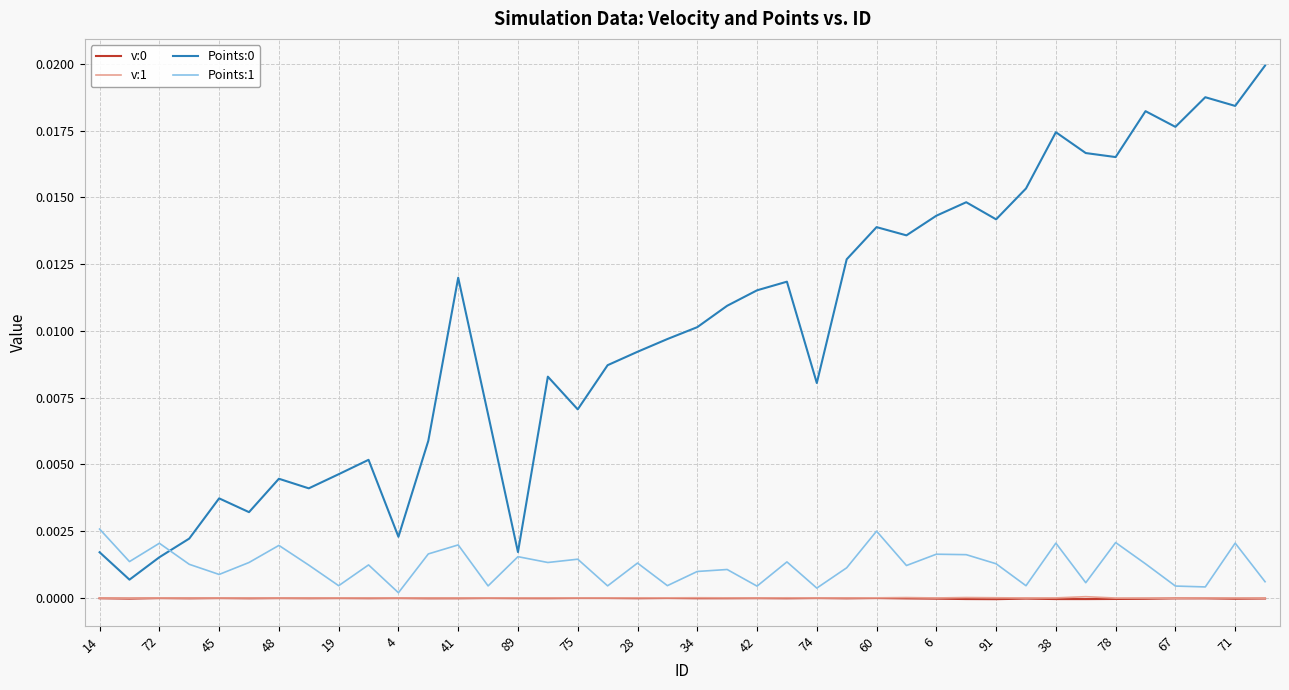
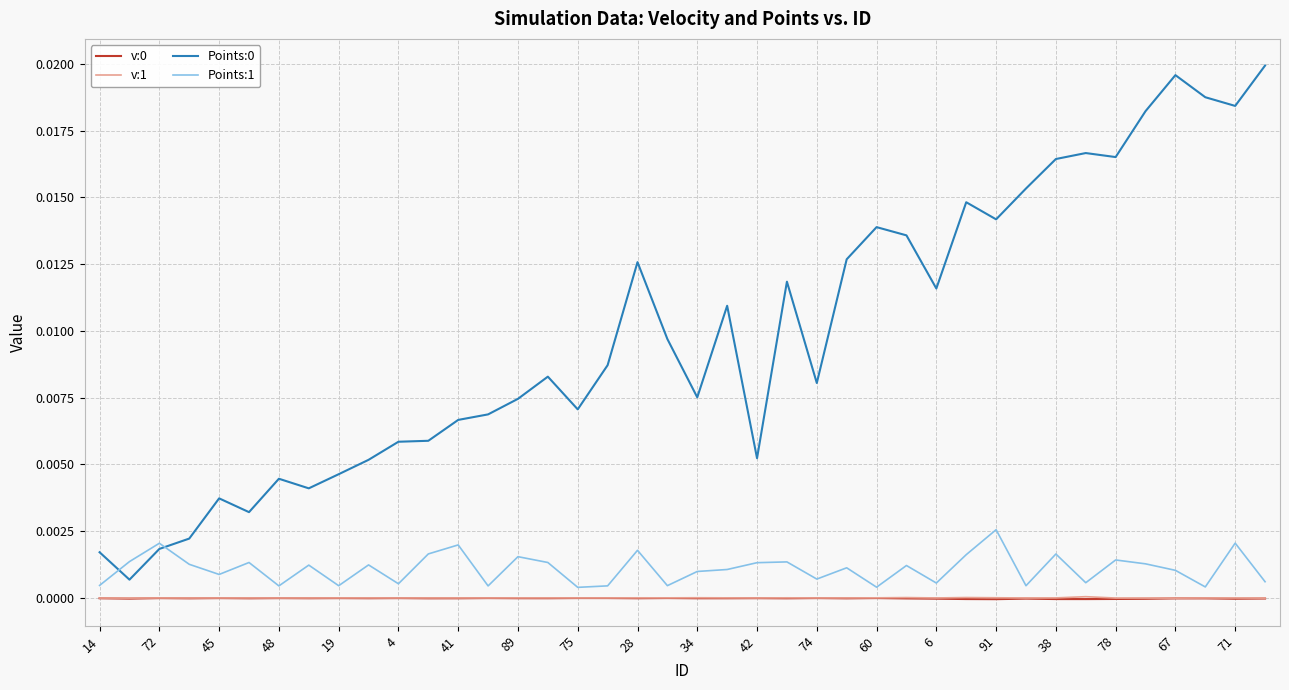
  {
    "Points:0": {
      "14": 0.0017,
-     "72": 0.0015,
+     "72": 0.0018,
      "45": 0.0037,
      "48": 0.0045,
-     "4": 0.0023,
-     "41": 0.0120,
-     "89": 0.0017,
+     "4": 0.0059,
+     "41": 0.0067,
+     "89": 0.0075,
      "75": 0.0071,
-     "28": 0.0092,
-     "34": 0.0101,
-     "42": 0.0115,
+     "28": 0.0126,
+     "34": 0.0075,
+     "42": 0.0052,
      "74": 0.0081,
      "60": 0.0139,
-     "6": 0.0143,
+     "6": 0.0116,
      "91": 0.0142,
-     "38": 0.0174,
+     "38": 0.0164,
      "78": 0.0165,
-     "67": 0.0176,
+     "67": 0.0196,
      "71": 0.0184
    },
    "Points:1": {
-     "14": 0.0026,
+     "14": 0.0005,
      "72": 0.0020,
      "45": 0.0009,
-     "48": 0.0020,
-     "4": 0.0002,
+     "48": 0.0005,
+     "4": 0.0005,
      "41": 0.0020,
      "89": 0.0015,
-     "75": 0.0015,
-     "28": 0.0013,
+     "75": 0.0004,
+     "28": 0.0018,
      "34": 0.0010,
-     "42": 0.0004,
-     "74": 0.0004,
-     "60": 0.0025,
-     "6": 0.0016,
-     "91": 0.0013,
-     "38": 0.0021,
-     "78": 0.0021,
-     "67": 0.0004,
+     "42": 0.0013,
+     "74": 0.0007,
+     "60": 0.0004,
+     "6": 0.0006,
+     "91": 0.0026,
+     "38": 0.0016,
+     "78": 0.0014,
+     "67": 0.0010,
      "71": 0.0021
    }
  }
